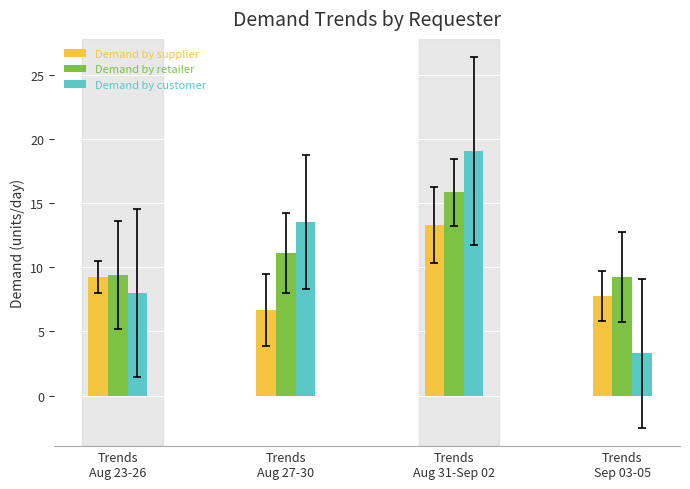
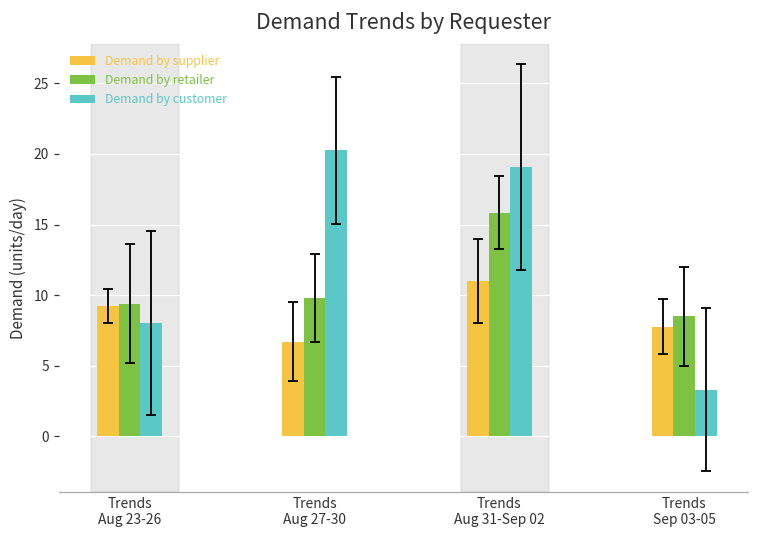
  {
    "Demand by supplier": {
      "Trends Aug 23-26": 9.2,
      "Trends Aug 27-30": 6.7,
-     "Trends Aug 31-Sep 02": 13.3,
+     "Trends Aug 31-Sep 02": 11.0,
      "Trends Sep 03-05": 7.8
    },
    "Demand by retailer": {
      "Trends Aug 23-26": 9.4,
-     "Trends Aug 27-30": 11.1,
+     "Trends Aug 27-30": 9.8,
      "Trends Aug 31-Sep 02": 15.9,
-     "Trends Sep 03-05": 9.2
+     "Trends Sep 03-05": 8.5
    },
    "Demand by customer": {
      "Trends Aug 23-26": 8.0,
-     "Trends Aug 27-30": 13.6,
+     "Trends Aug 27-30": 20.3,
      "Trends Aug 31-Sep 02": 19.1,
      "Trends Sep 03-05": 3.3
    }
  }
